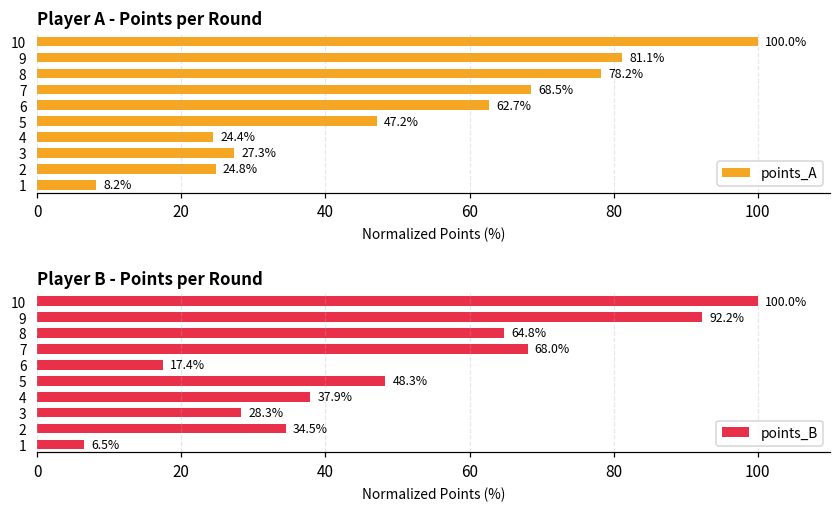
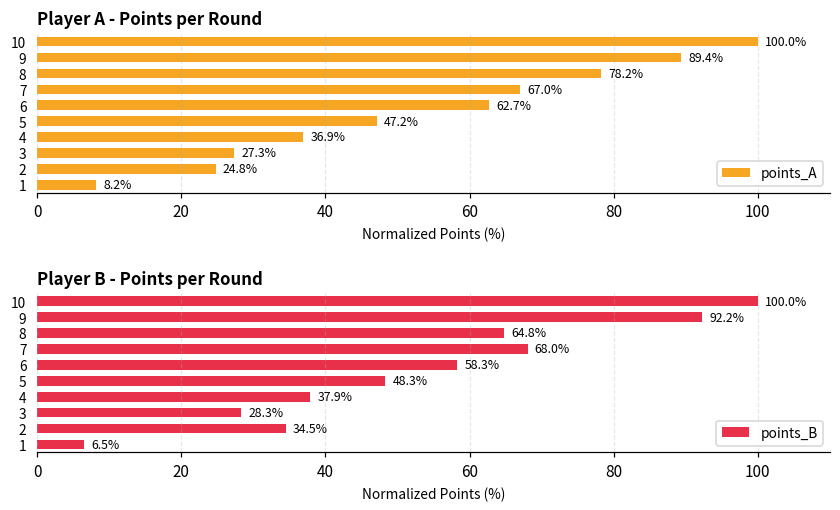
  {
    "Player A - Points per Round": {
      "10": "100.0%",
-     "9": "81.1%",
+     "9": "89.4%",
      "8": "78.2%",
-     "7": "68.5%",
+     "7": "67.0%",
      "6": "62.7%",
      "5": "47.2%",
-     "4": "24.4%",
+     "4": "36.9%",
      "3": "27.3%",
      "2": "24.8%",
      "1": "8.2%"
    },
    "Player B - Points per Round": {
      "10": "100.0%",
      "9": "92.2%",
      "8": "64.8%",
      "7": "68.0%",
-     "6": "17.4%",
+     "6": "58.3%",
      "5": "48.3%",
      "4": "37.9%",
      "3": "28.3%",
      "2": "34.5%",
      "1": "6.5%"
    }
  }
